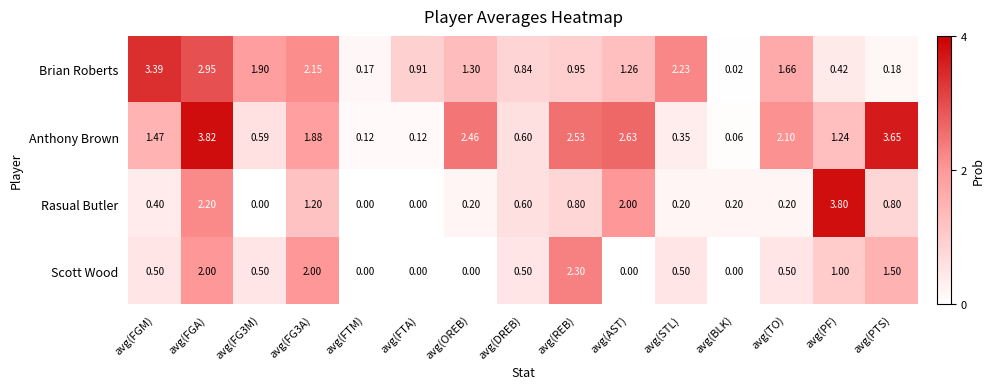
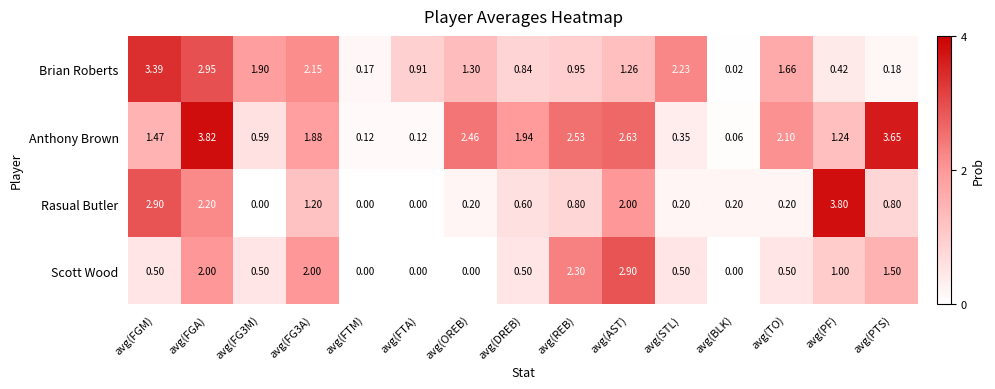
  {
    "Brian Roberts": {
      "avg(FGM)": 3.39,
      "avg(FGA)": 2.95,
      "avg(FG3M)": 1.90,
      "avg(FG3A)": 2.15,
      "avg(FTM)": 0.17,
      "avg(FTA)": 0.91,
      "avg(OREB)": 1.30,
      "avg(DREB)": 0.84,
      "avg(REB)": 0.95,
      "avg(AST)": 1.26,
      "avg(STL)": 2.23,
      "avg(BLK)": 0.02,
      "avg(TO)": 1.66,
      "avg(PF)": 0.42,
      "avg(PTS)": 0.18
    },
    "Anthony Brown": {
      "avg(FGM)": 1.47,
      "avg(FGA)": 3.82,
      "avg(FG3M)": 0.59,
      "avg(FG3A)": 1.88,
      "avg(FTM)": 0.12,
      "avg(FTA)": 0.12,
      "avg(OREB)": 2.46,
-     "avg(DREB)": 0.60,
+     "avg(DREB)": 1.94,
      "avg(REB)": 2.53,
      "avg(AST)": 2.63,
      "avg(STL)": 0.35,
      "avg(BLK)": 0.06,
      "avg(TO)": 2.10,
      "avg(PF)": 1.24,
      "avg(PTS)": 3.65
    },
    "Rasual Butler": {
-     "avg(FGM)": 0.40,
+     "avg(FGM)": 2.90,
      "avg(FGA)": 2.20,
      "avg(FG3M)": 0.00,
      "avg(FG3A)": 1.20,
      "avg(FTM)": 0.00,
      "avg(FTA)": 0.00,
      "avg(OREB)": 0.20,
      "avg(DREB)": 0.60,
      "avg(REB)": 0.80,
      "avg(AST)": 2.00,
      "avg(STL)": 0.20,
      "avg(BLK)": 0.20,
      "avg(TO)": 0.20,
      "avg(PF)": 3.80,
      "avg(PTS)": 0.80
    },
    "Scott Wood": {
      "avg(FGM)": 0.50,
      "avg(FGA)": 2.00,
      "avg(FG3M)": 0.50,
      "avg(FG3A)": 2.00,
      "avg(FTM)": 0.00,
      "avg(FTA)": 0.00,
      "avg(OREB)": 0.00,
      "avg(DREB)": 0.50,
      "avg(REB)": 2.30,
-     "avg(AST)": 0.00,
+     "avg(AST)": 2.90,
      "avg(STL)": 0.50,
      "avg(BLK)": 0.00,
      "avg(TO)": 0.50,
      "avg(PF)": 1.00,
      "avg(PTS)": 1.50
    }
  }
